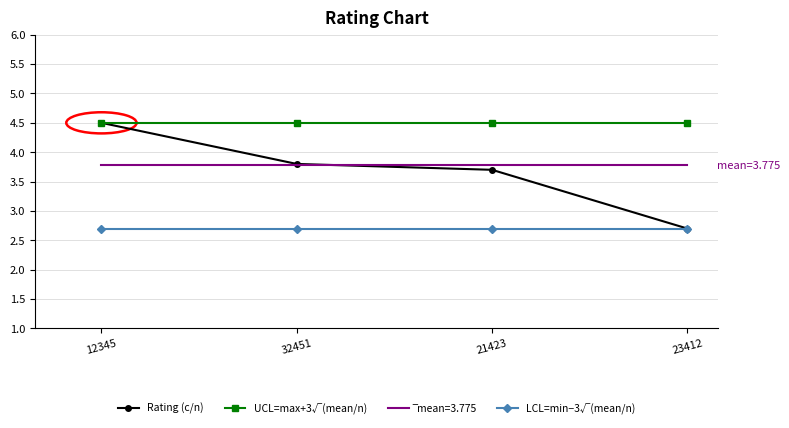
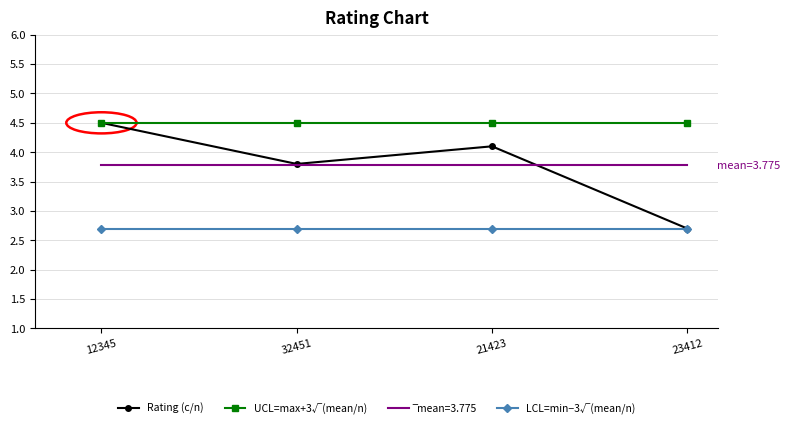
  {
    "Rating (c/n)": {
-     "21423": 3.7
+     "21423": 4.1
    },
    "UCL=max+3√(mean/n)": {
      "32451": 4.5,
      "21423": 4.5,
      "23412": 4.5
    },
    "̅mean=3.775": {
      "12345": 3.8,
      "21423": 3.8,
      "23412": 3.8
    },
    "LCL=min−3√(mean/n)": {
      "12345": 2.7,
      "32451": 2.7,
      "21423": 2.7
    }
  }
